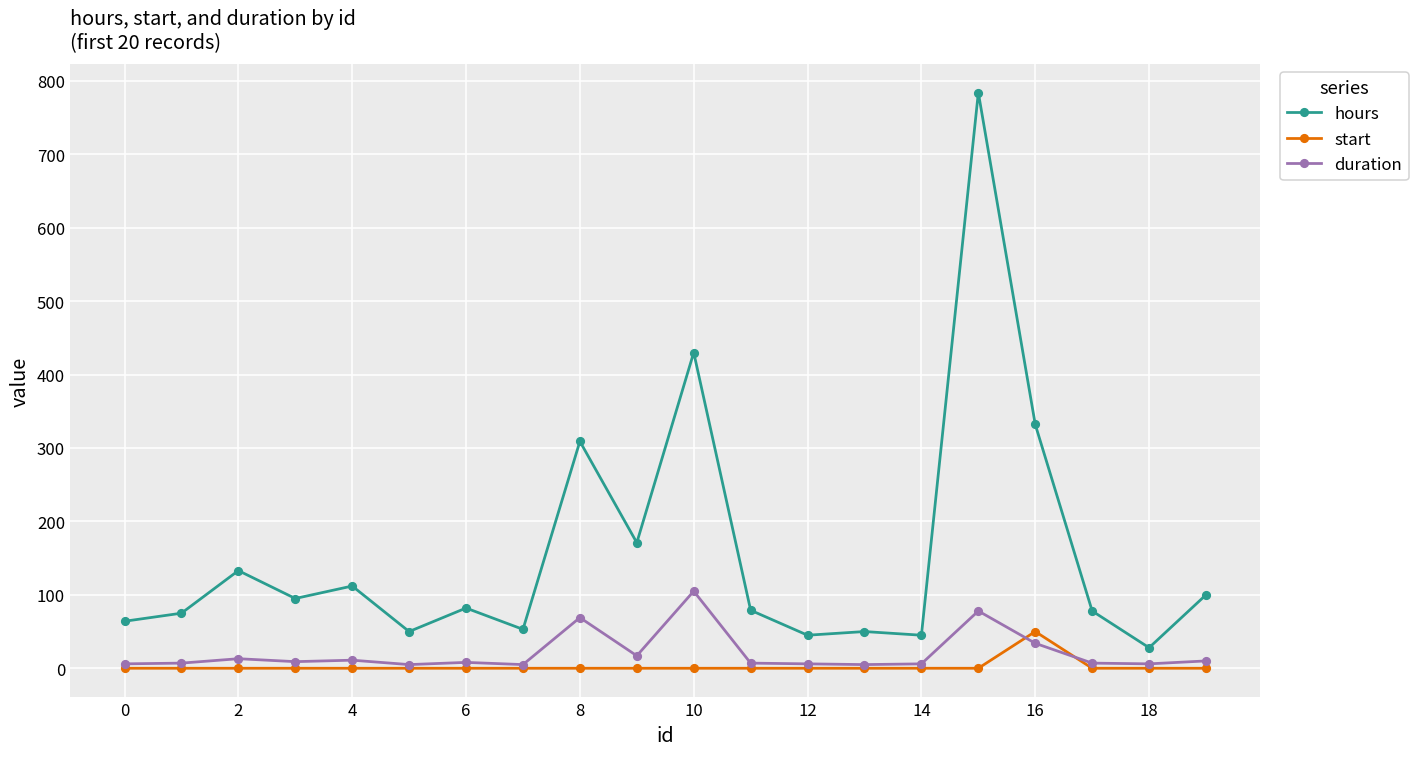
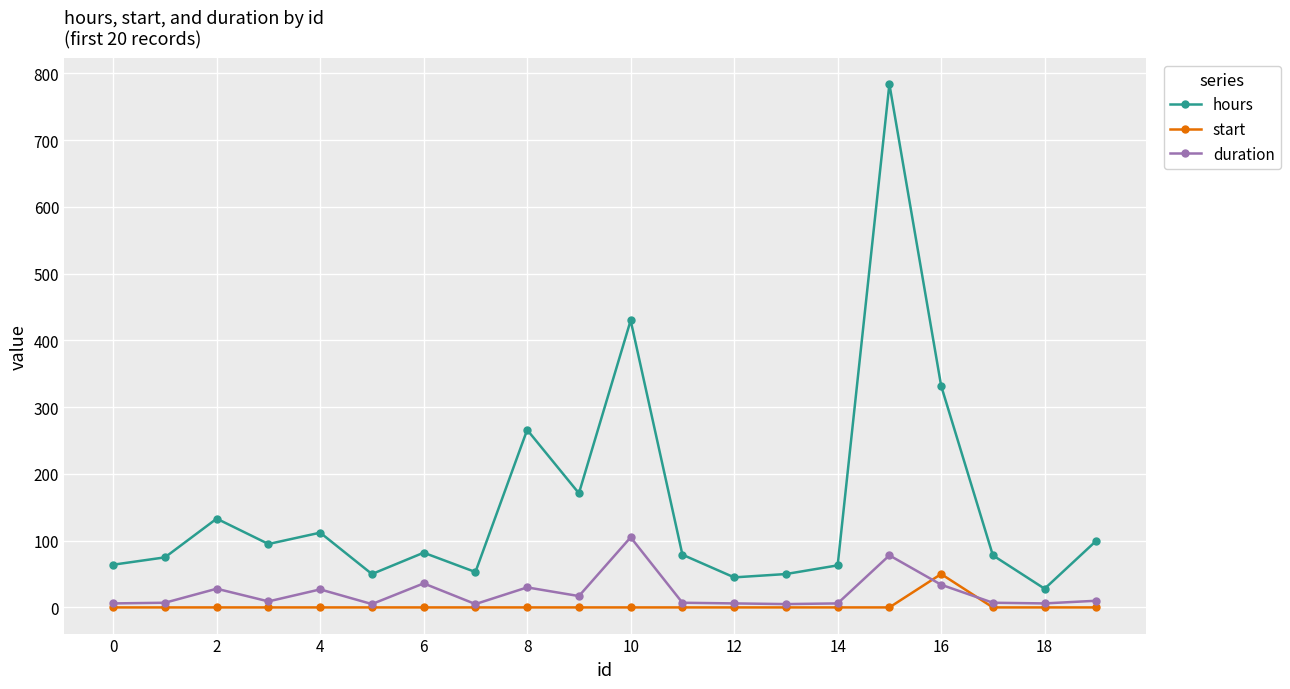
  {
    "hours": {
      "0": 60,
      "2": 130,
      "4": 110,
      "6": 80,
-     "8": 310,
+     "8": 270,
      "10": 430,
      "12": 50,
-     "14": 50,
+     "14": 60,
      "16": 330,
      "18": 30
    },
    "start": {
      "0": 0,
      "2": 0,
      "4": 0,
      "6": 0,
      "8": 0,
      "10": 0,
      "12": 0,
      "14": 0,
      "16": 50,
      "18": 0
    },
    "duration": {
      "0": 10,
-     "2": 10,
-     "4": 10,
-     "6": 10,
-     "8": 70,
+     "2": 30,
+     "4": 30,
+     "6": 40,
+     "8": 30,
      "10": 110,
      "12": 10,
      "14": 10,
      "16": 30,
      "18": 10
    }
  }
